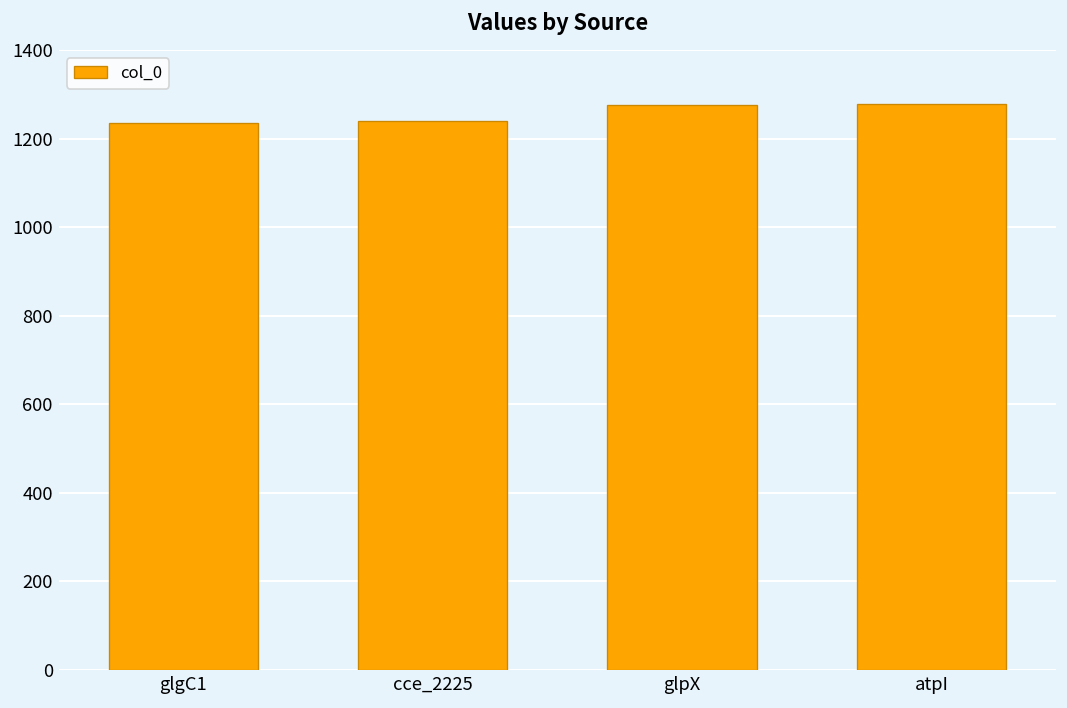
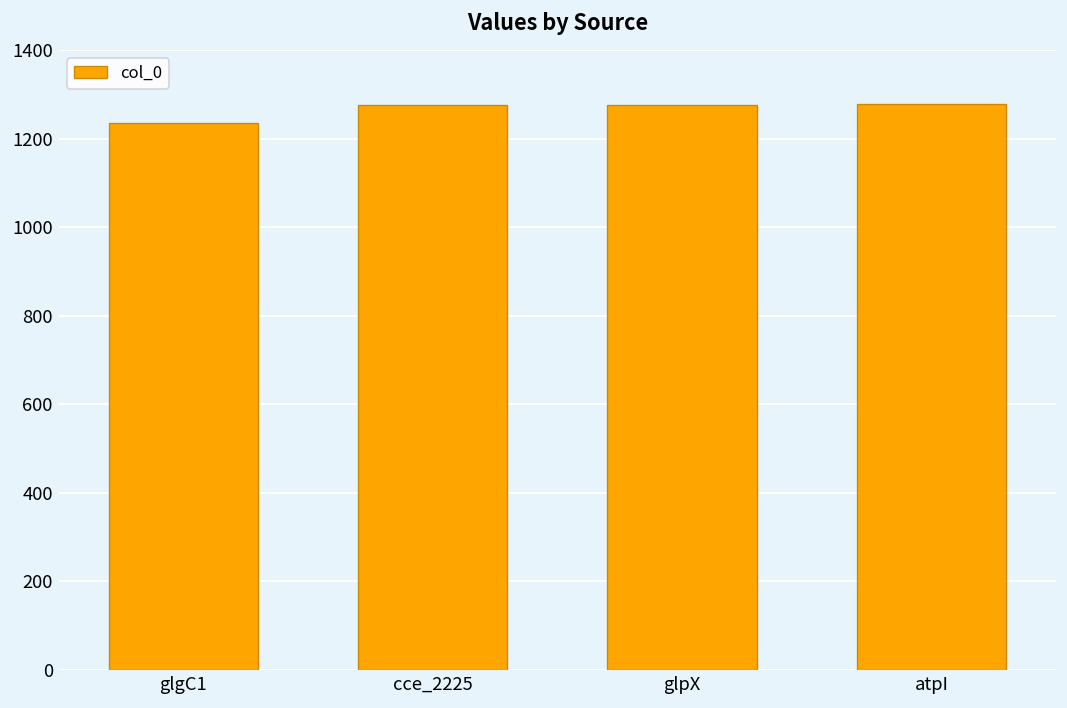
  {
    "glgC1": 1230,
-   "cce_2225": 1240,
+   "cce_2225": 1280,
    "glpX": 1280,
    "atpI": 1280
  }
